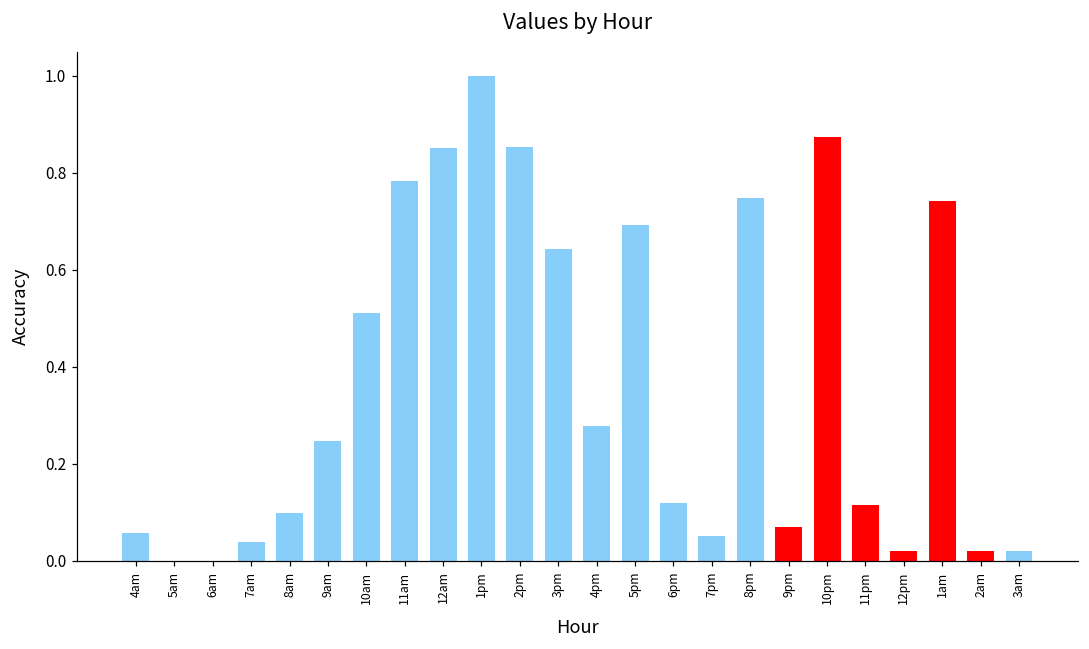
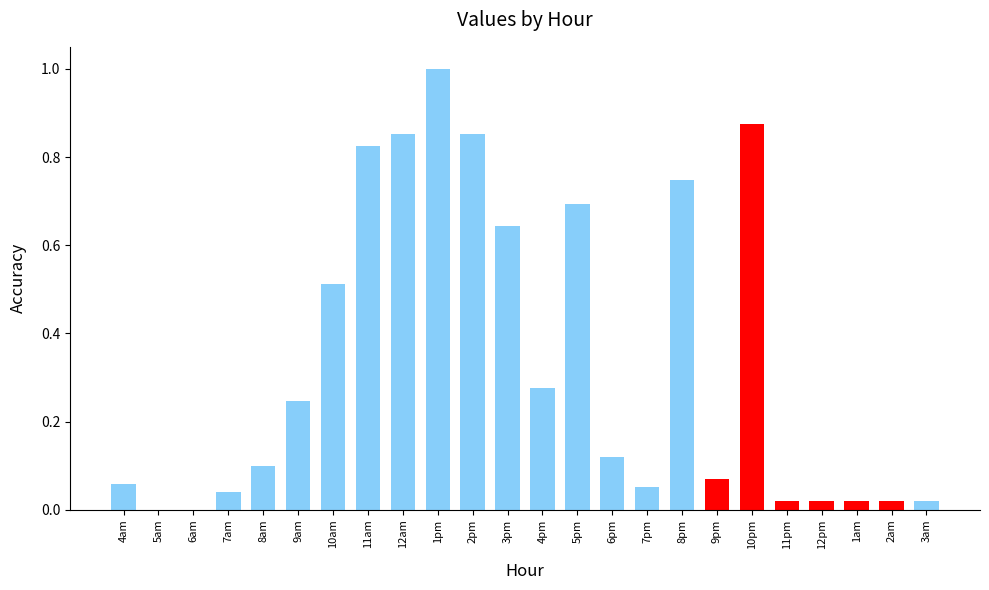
  {
    "4am": 0.06,
    "5am": 0.00,
    "6am": 0.00,
    "7am": 0.04,
    "8am": 0.10,
    "9am": 0.25,
    "10am": 0.51,
-   "11am": 0.78,
+   "11am": 0.82,
    "12am": 0.85,
    "1pm": 1.00,
    "2pm": 0.85,
    "3pm": 0.64,
    "4pm": 0.28,
    "5pm": 0.69,
    "6pm": 0.12,
    "7pm": 0.05,
    "8pm": 0.75,
    "9pm": 0.07,
    "10pm": 0.87,
-   "11pm": 0.12,
+   "11pm": 0.02,
    "12pm": 0.02,
-   "1am": 0.74,
+   "1am": 0.02,
    "2am": 0.02,
    "3am": 0.02
  }
